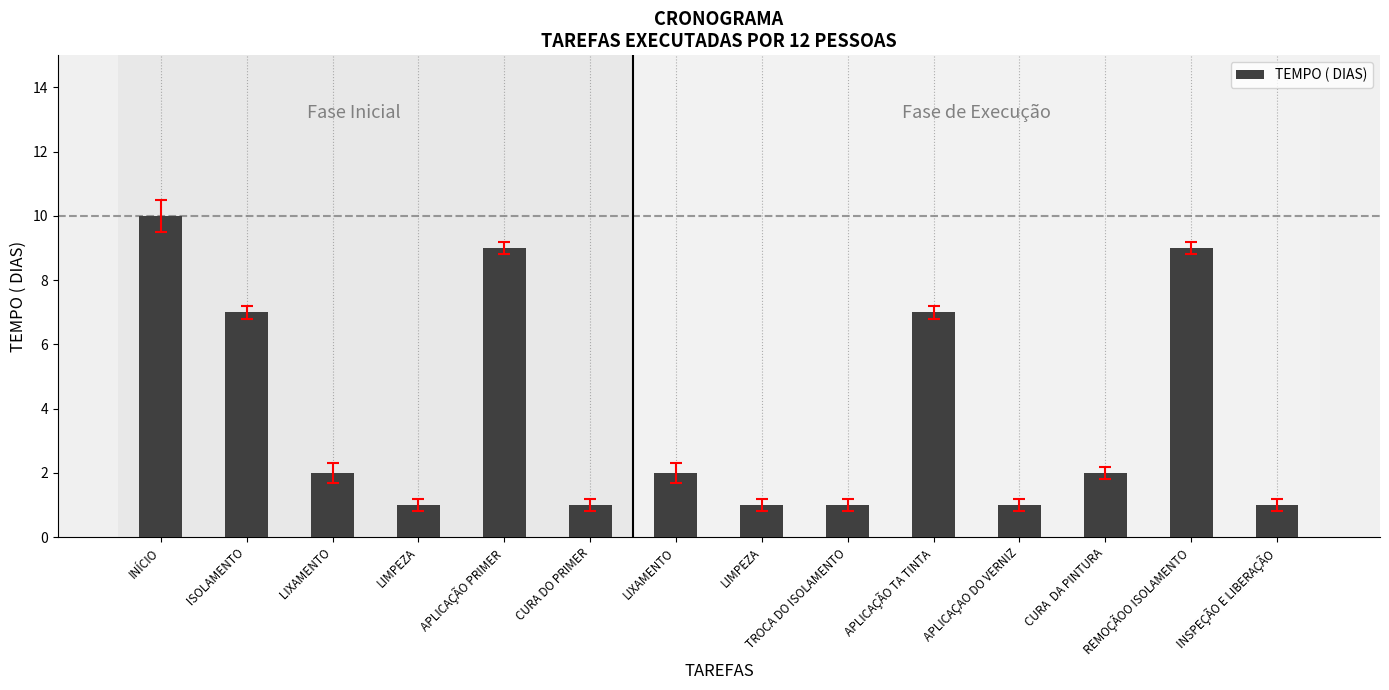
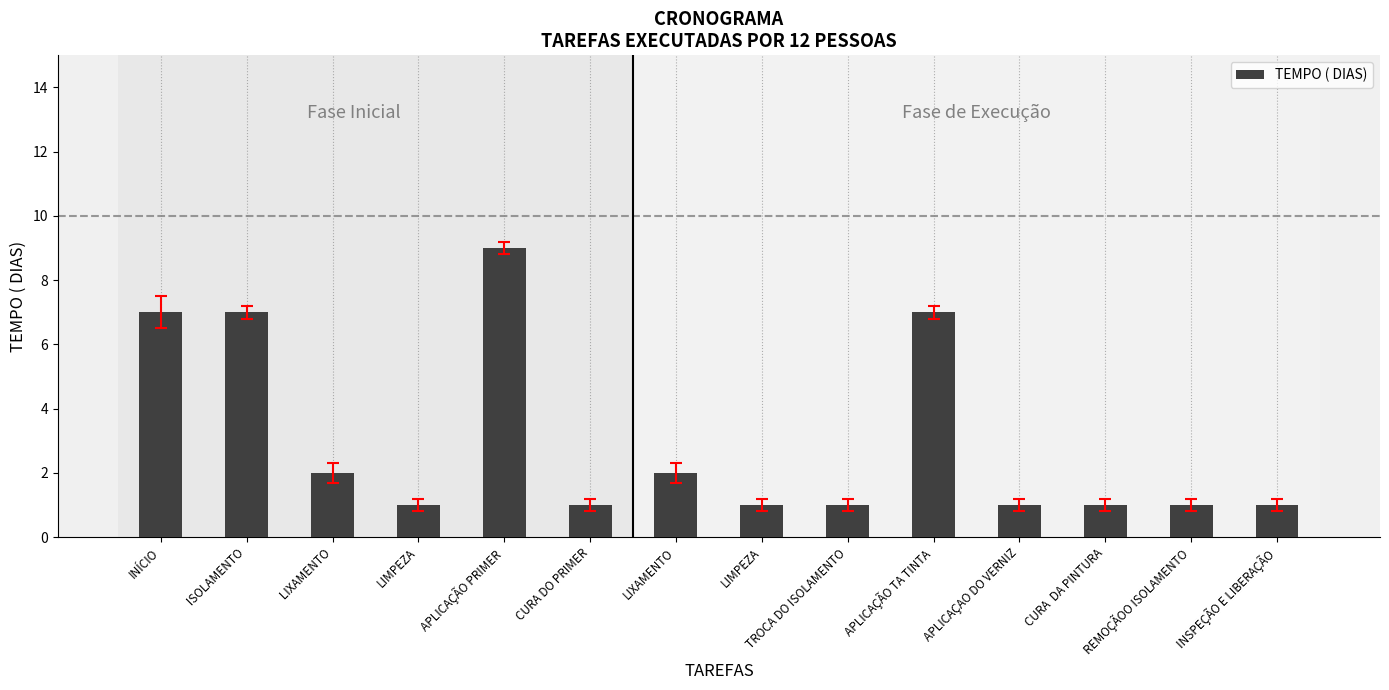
  {
    "TEMPO ( DIAS)": {
-     "INÍCIO": 10,
+     "INÍCIO": 7,
      "ISOLAMENTO": 7,
      "APLICAÇÃO PRIMER": 9,
      "CURA DO PRIMER": 1,
      "TROCA DO ISOLAMENTO": 1,
      "APLICAÇÃO TA TINTA": 7,
      "APLICAÇAO DO VERNIZ": 1,
-     "CURA DA PINTURA": 2,
-     "REMOÇÃOO ISOLAMENTO": 9,
+     "CURA DA PINTURA": 1,
+     "REMOÇÃOO ISOLAMENTO": 1,
      "INSPEÇÃO E LIBERAÇÃO": 1
    }
  }
